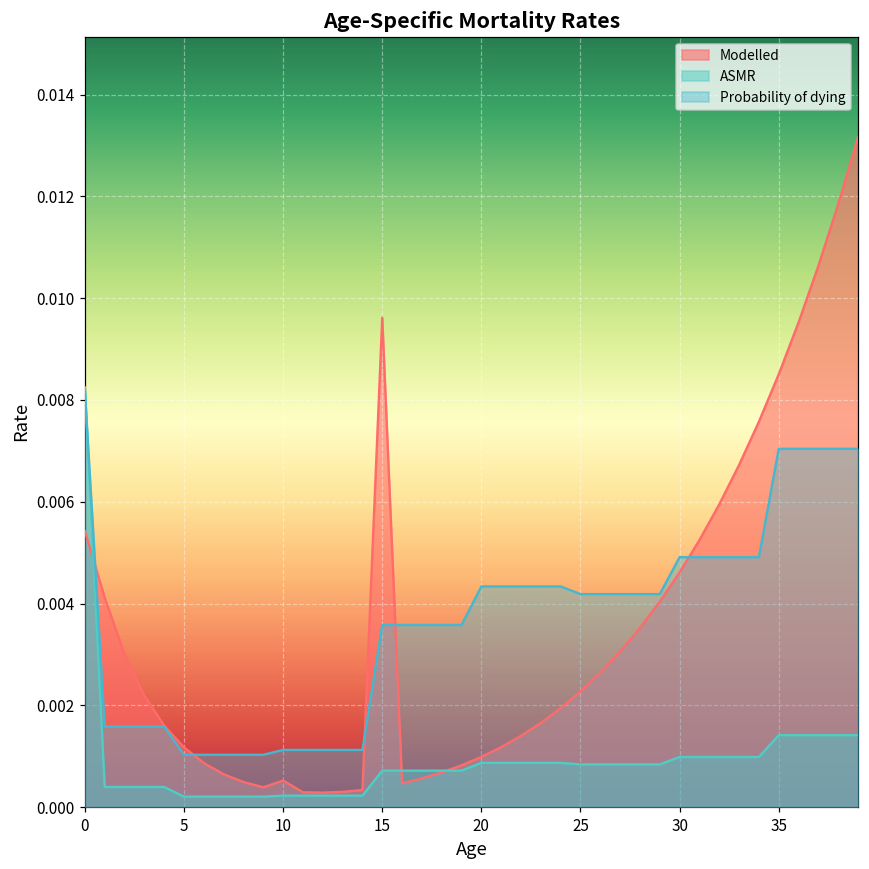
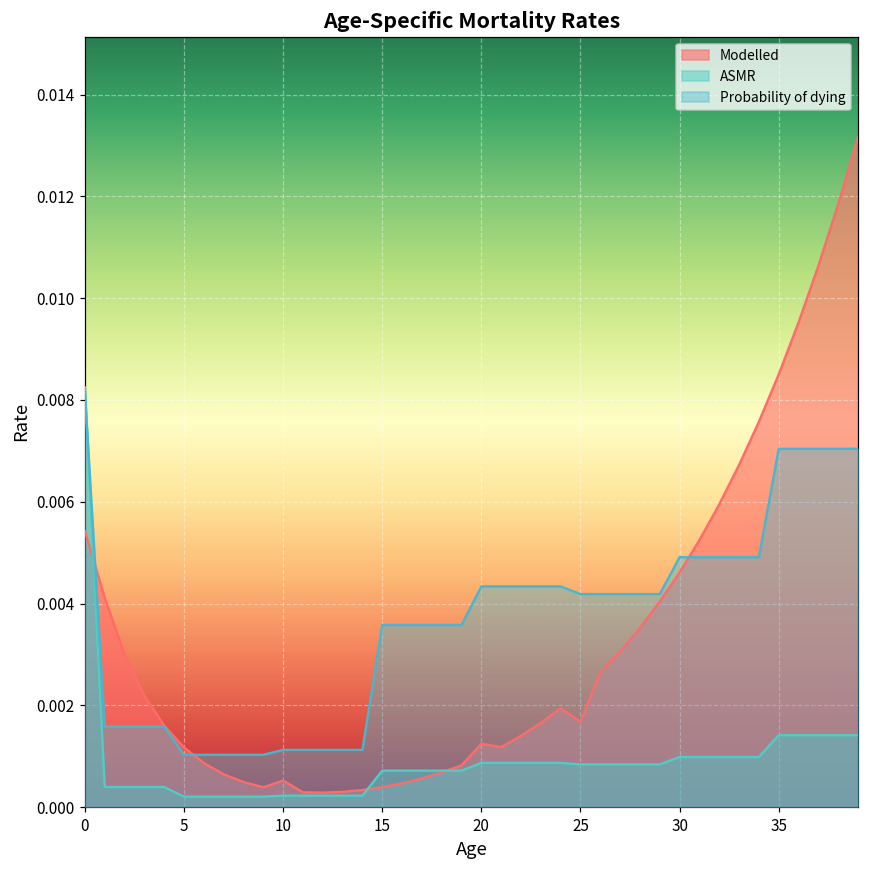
  {
    "Modelled": {
      "0": 0.0054,
      "5": 0.0012,
      "10": 0.0005,
-     "15": 0.0096,
-     "20": 0.0010,
-     "25": 0.0023,
+     "15": 0.0004,
+     "20": 0.0012,
+     "25": 0.0017,
      "30": 0.0046,
      "35": 0.0085
    }
  }
